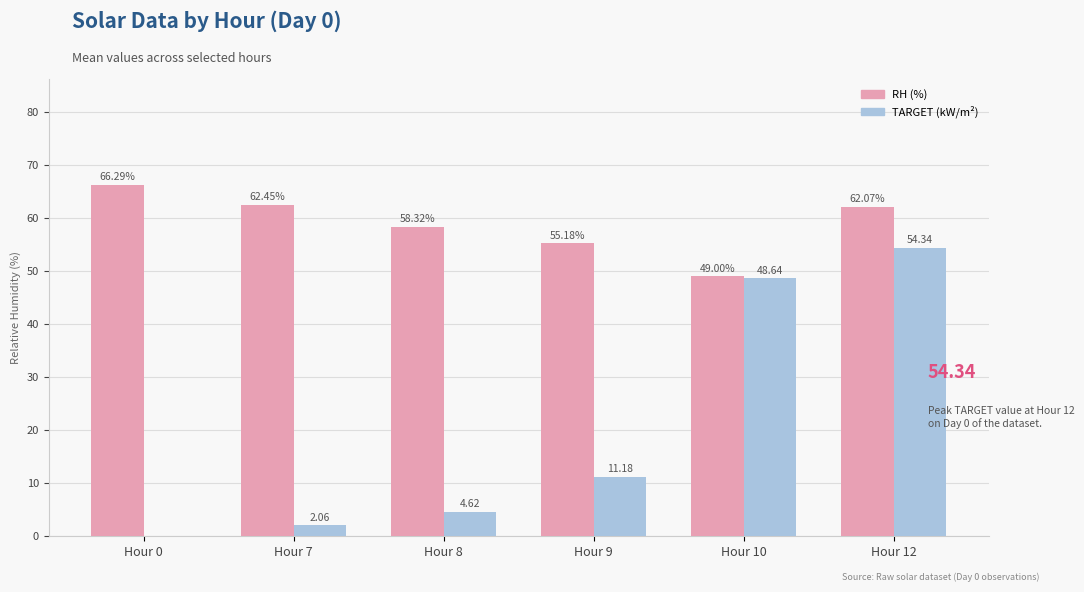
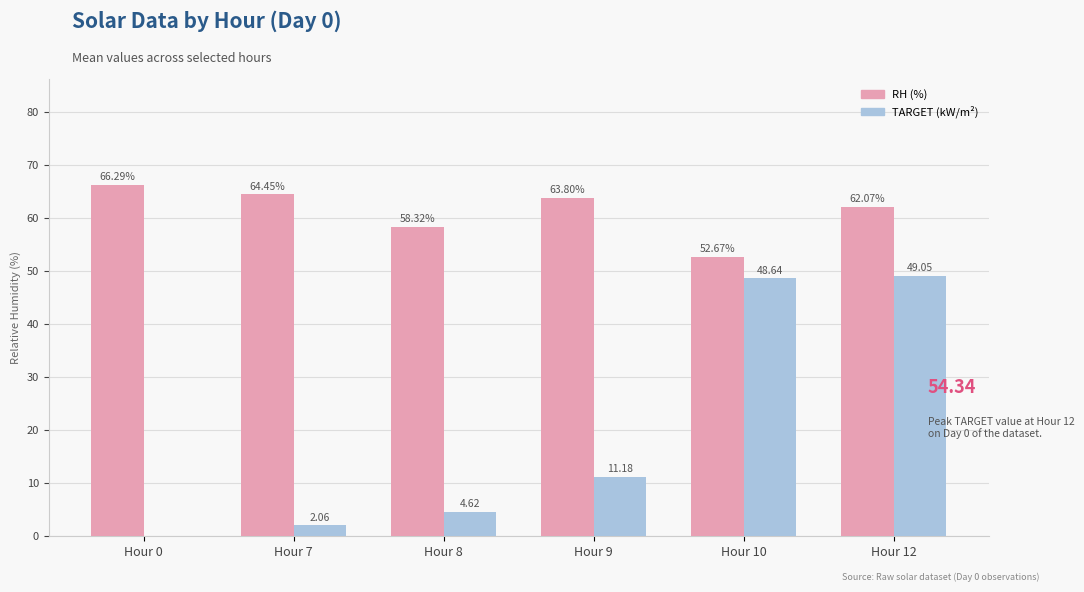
  {
    "RH (%)": {
      "Hour 0": "66.29%",
-     "Hour 7": "62.45%",
+     "Hour 7": "64.45%",
      "Hour 8": "58.32%",
-     "Hour 9": "55.18%",
-     "Hour 10": "49.00%",
+     "Hour 9": "63.80%",
+     "Hour 10": "52.67%",
      "Hour 12": "62.07%"
    },
    "TARGET (kW/m²)": {
      "Hour 7": "2.06",
      "Hour 8": "4.62",
      "Hour 9": "11.18",
      "Hour 10": "48.64",
-     "Hour 12": "54.34"
+     "Hour 12": "49.05"
    }
  }
